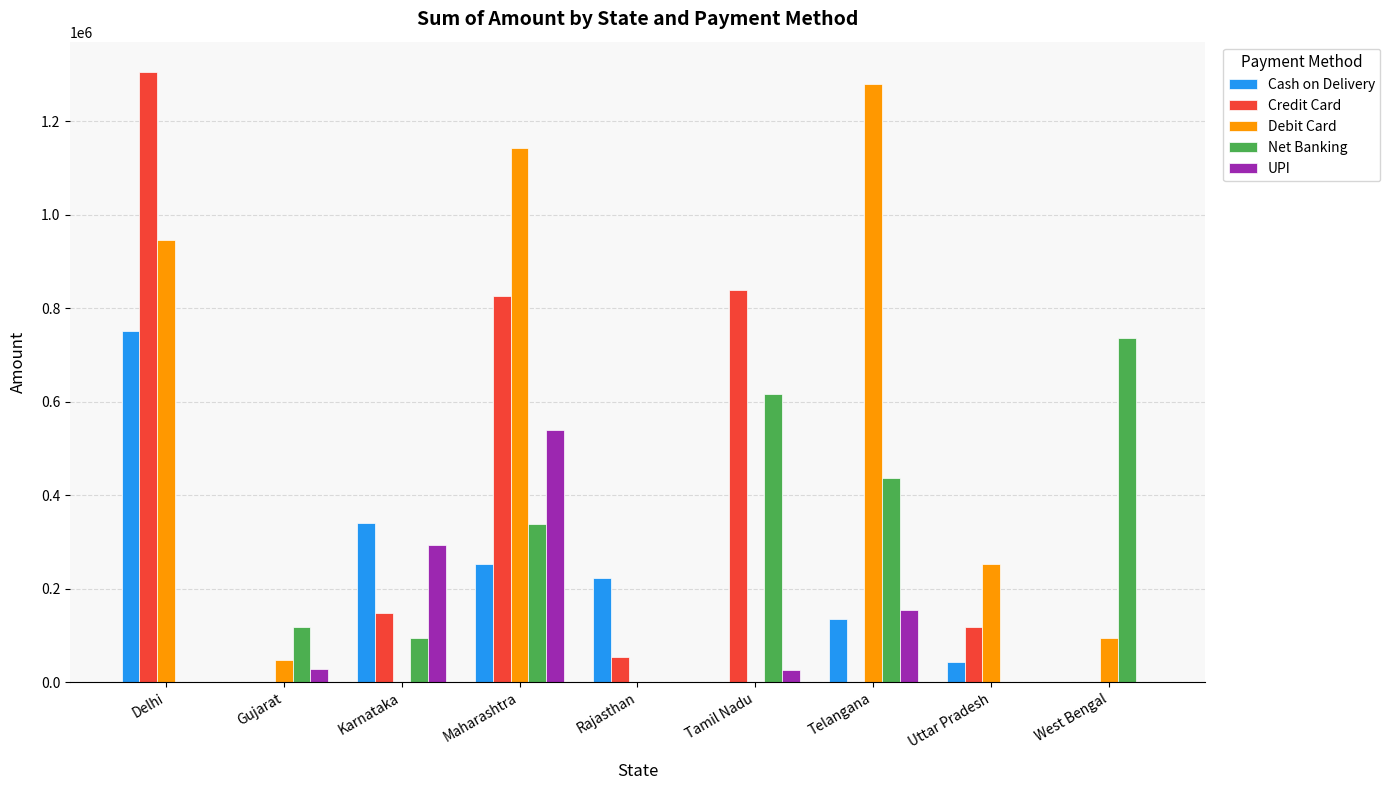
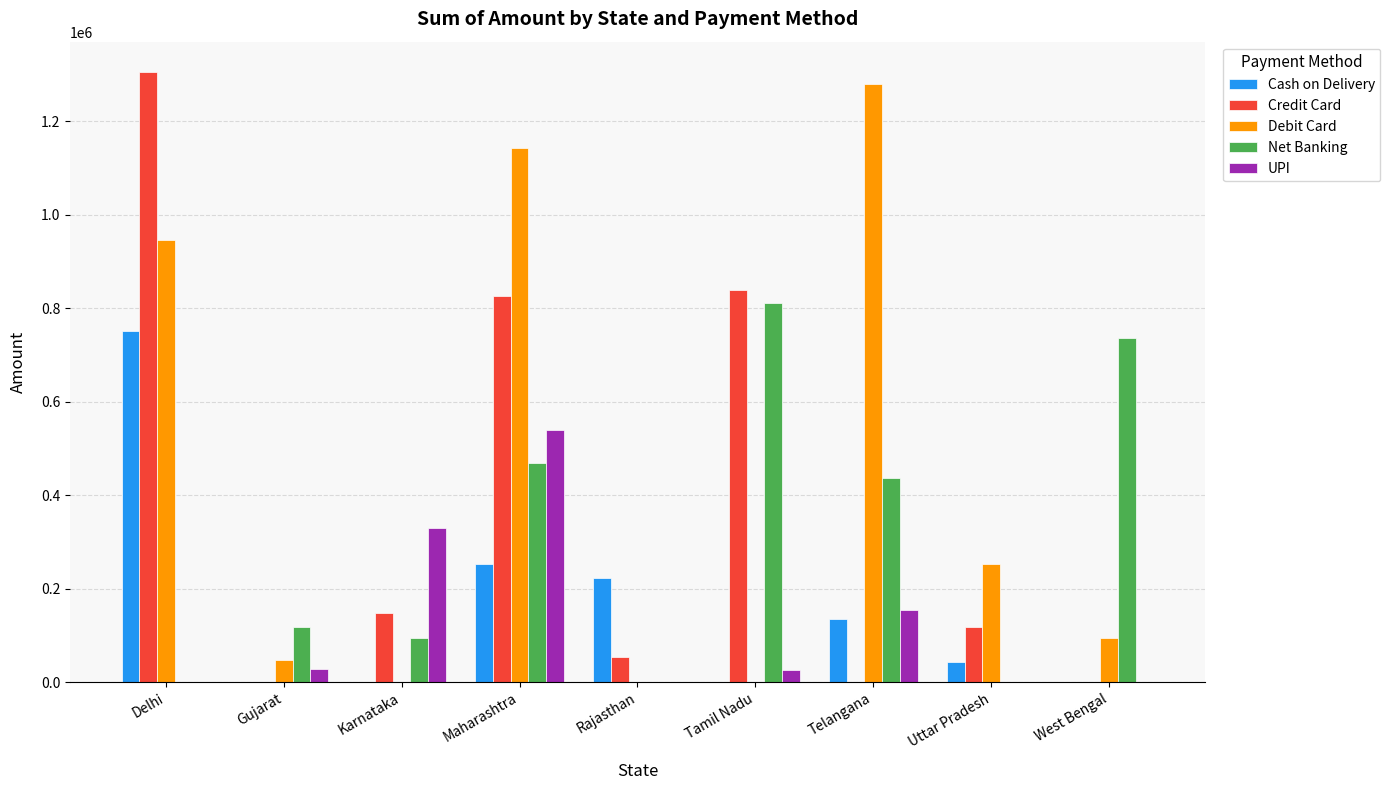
  {
    "Cash on Delivery": {
      "Delhi": 750000,
      "Gujarat": 0,
-     "Karnataka": 340000,
+     "Karnataka": 0,
      "Maharashtra": 250000,
      "Rajasthan": 220000,
      "Tamil Nadu": 0,
      "Telangana": 140000,
      "Uttar Pradesh": 40000,
      "West Bengal": 0
    },
    "Credit Card": {
      "Delhi": 1310000,
      "Gujarat": 0,
      "Karnataka": 150000,
      "Maharashtra": 830000,
      "Rajasthan": 50000,
      "Tamil Nadu": 840000,
      "Telangana": 0,
      "Uttar Pradesh": 120000,
      "West Bengal": 0
    },
    "Debit Card": {
      "Delhi": 950000,
      "Gujarat": 50000,
      "Karnataka": 0,
      "Maharashtra": 1140000,
      "Rajasthan": 0,
      "Tamil Nadu": 0,
      "Telangana": 1280000,
      "Uttar Pradesh": 250000,
      "West Bengal": 90000
    },
    "Net Banking": {
      "Delhi": 0,
      "Gujarat": 120000,
      "Karnataka": 90000,
-     "Maharashtra": 340000,
+     "Maharashtra": 470000,
      "Rajasthan": 0,
-     "Tamil Nadu": 620000,
+     "Tamil Nadu": 810000,
      "Telangana": 440000,
      "Uttar Pradesh": 0,
      "West Bengal": 740000
    },
    "UPI": {
      "Delhi": 0,
      "Gujarat": 30000,
-     "Karnataka": 290000,
+     "Karnataka": 330000,
      "Maharashtra": 540000,
      "Rajasthan": 0,
      "Tamil Nadu": 30000,
      "Telangana": 160000,
      "Uttar Pradesh": 0,
      "West Bengal": 0
    }
  }
